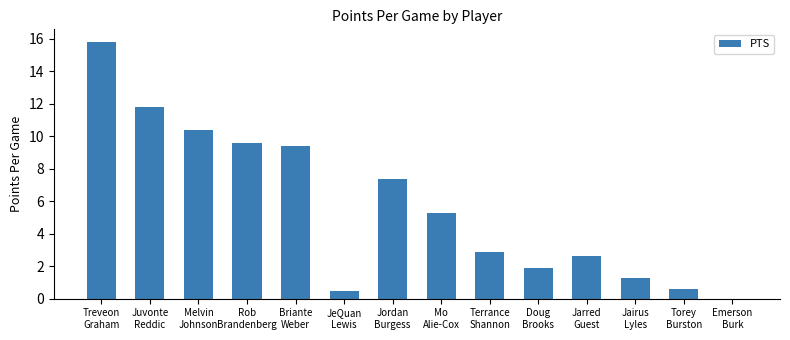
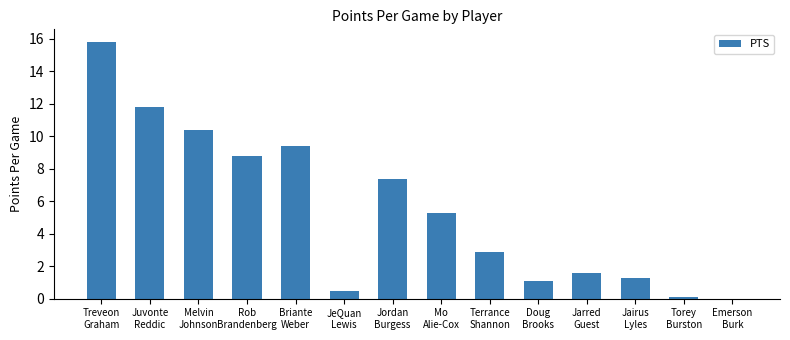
  {
    "Treveon Graham": 15.8,
    "Juvonte Reddic": 11.8,
    "Melvin Johnson": 10.4,
-   "Rob Brandenberg": 9.6,
+   "Rob Brandenberg": 8.8,
    "Briante Weber": 9.4,
    "JeQuan Lewis": 0.5,
    "Jordan Burgess": 7.4,
    "Mo Alie-Cox": 5.3,
    "Terrance Shannon": 2.9,
-   "Doug Brooks": 1.9,
-   "Jarred Guest": 2.6,
+   "Doug Brooks": 1.1,
+   "Jarred Guest": 1.6,
    "Jairus Lyles": 1.3,
-   "Torey Burston": 0.6,
+   "Torey Burston": 0.1,
    "Emerson Burk": 0.0
  }
